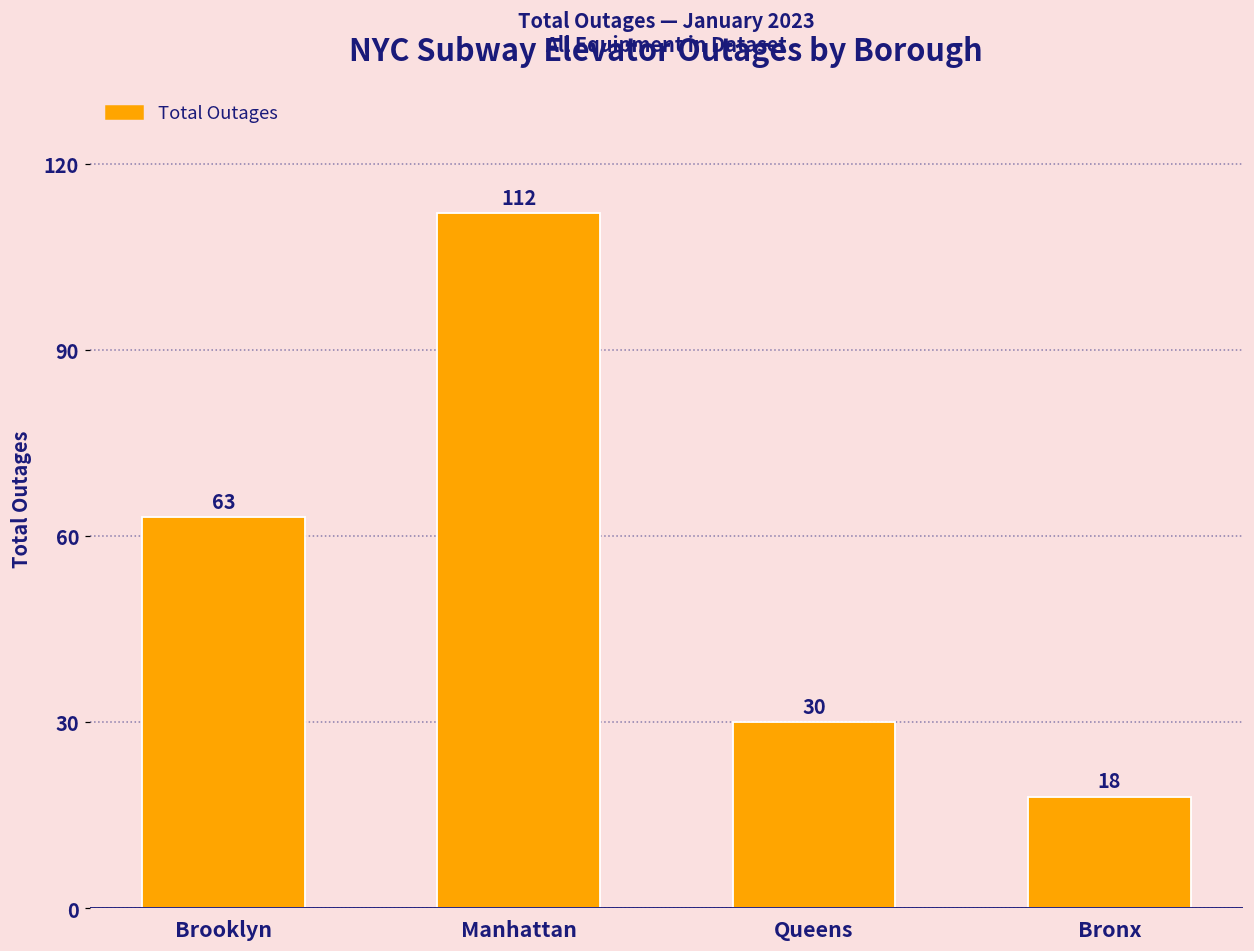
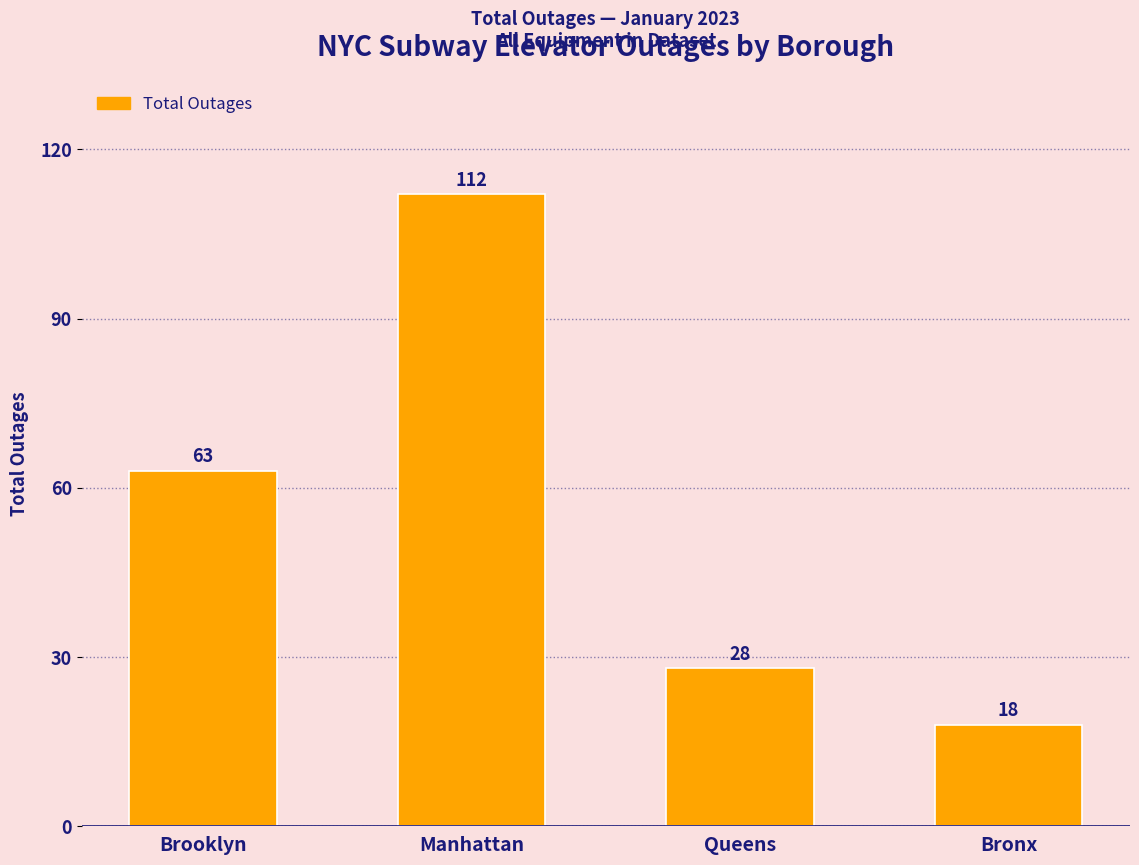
  {
    "Brooklyn": 63,
    "Manhattan": 112,
-   "Queens": 30,
+   "Queens": 28,
    "Bronx": 18
  }
